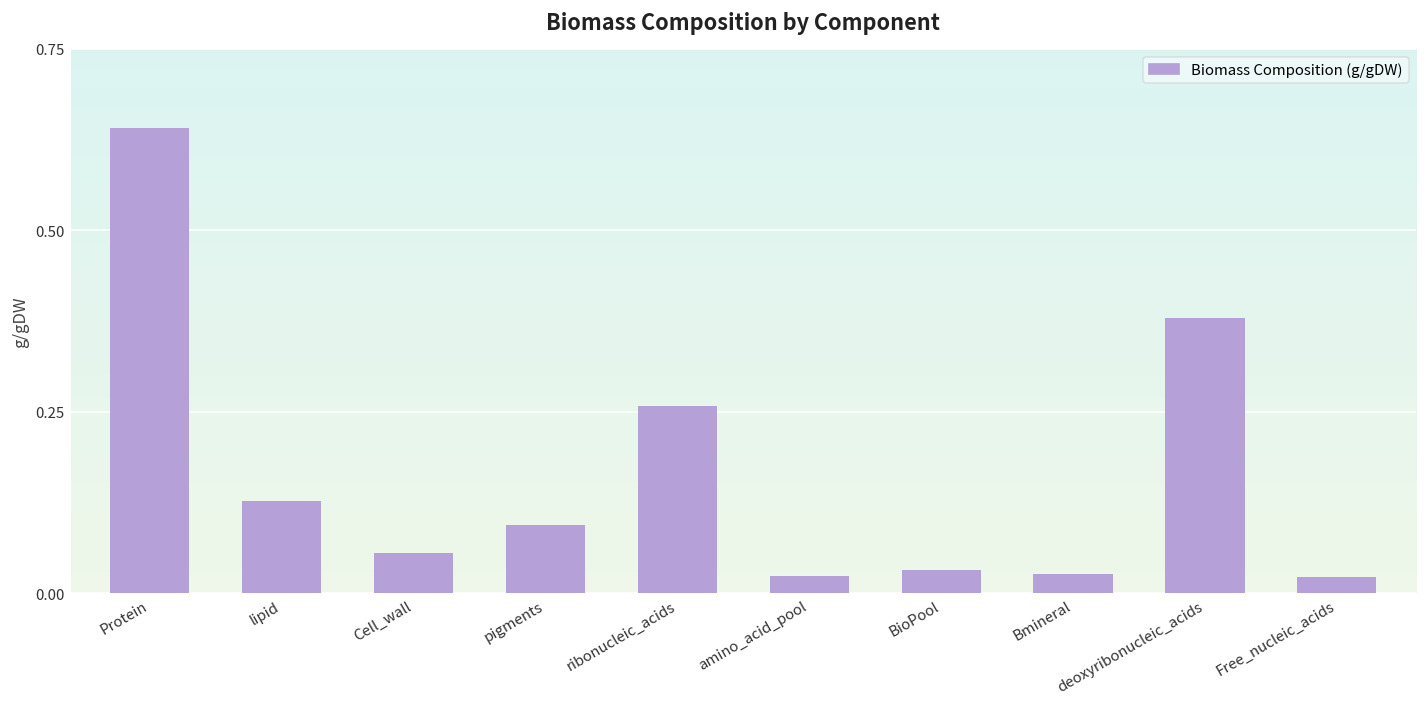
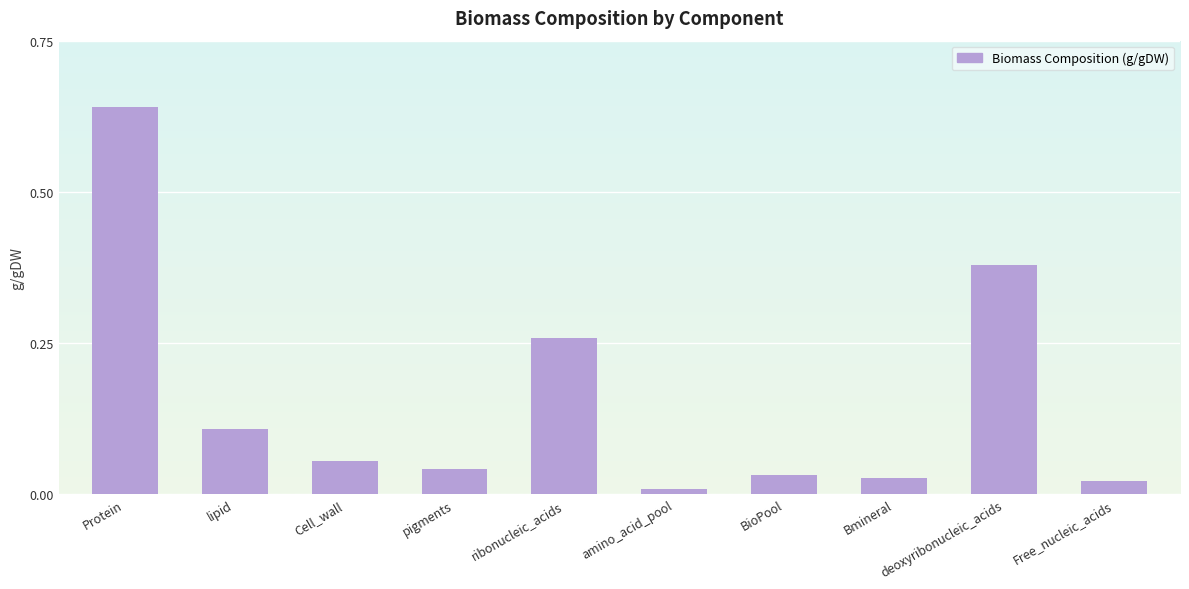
  {
    "Protein": 0.64,
-   "lipid": 0.13,
+   "lipid": 0.11,
    "Cell_wall": 0.06,
-   "pigments": 0.09,
+   "pigments": 0.04,
    "ribonucleic_acids": 0.26,
-   "amino_acid_pool": 0.02,
+   "amino_acid_pool": 0.01,
    "BioPool": 0.03,
    "Bmineral": 0.03,
    "deoxyribonucleic_acids": 0.38,
    "Free_nucleic_acids": 0.02
  }
